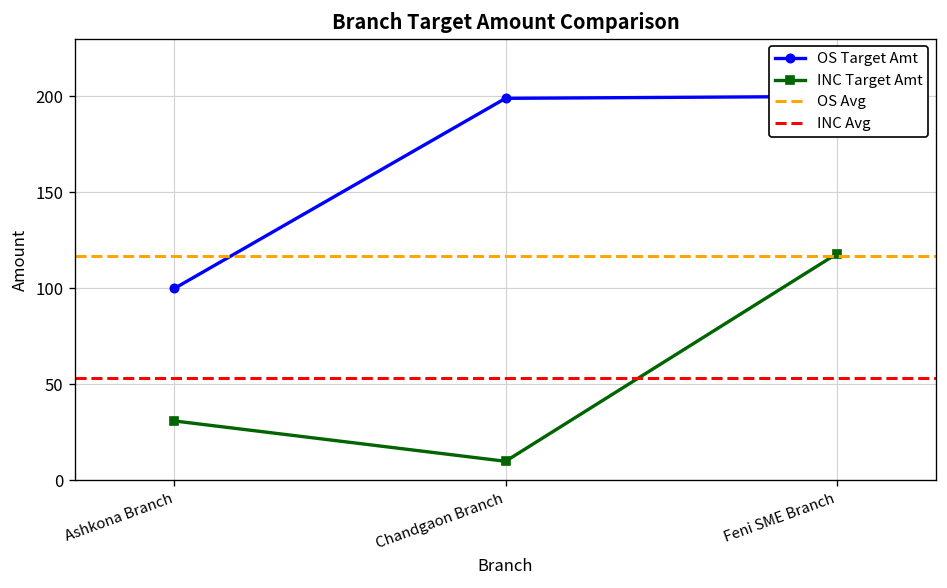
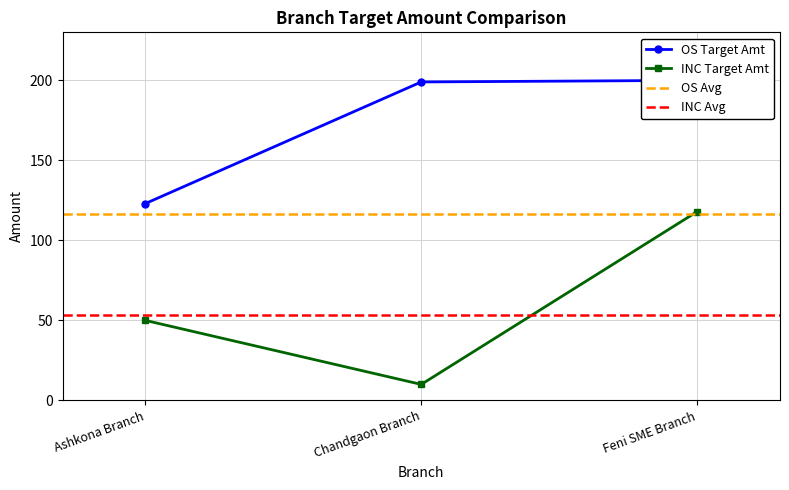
  {
    "OS Target Amt": {
-     "Ashkona Branch": 100,
+     "Ashkona Branch": 123,
      "Chandgaon Branch": 199
    },
    "INC Target Amt": {
-     "Ashkona Branch": 31,
+     "Ashkona Branch": 50,
      "Chandgaon Branch": 10,
      "Feni SME Branch": 118
    }
  }
